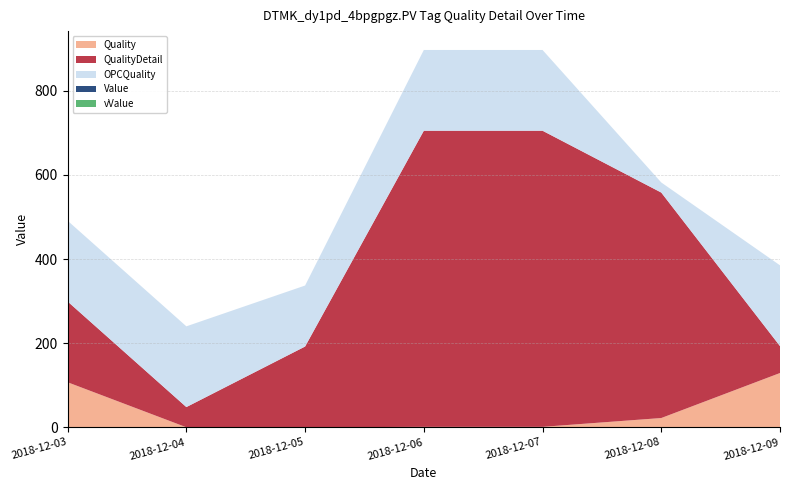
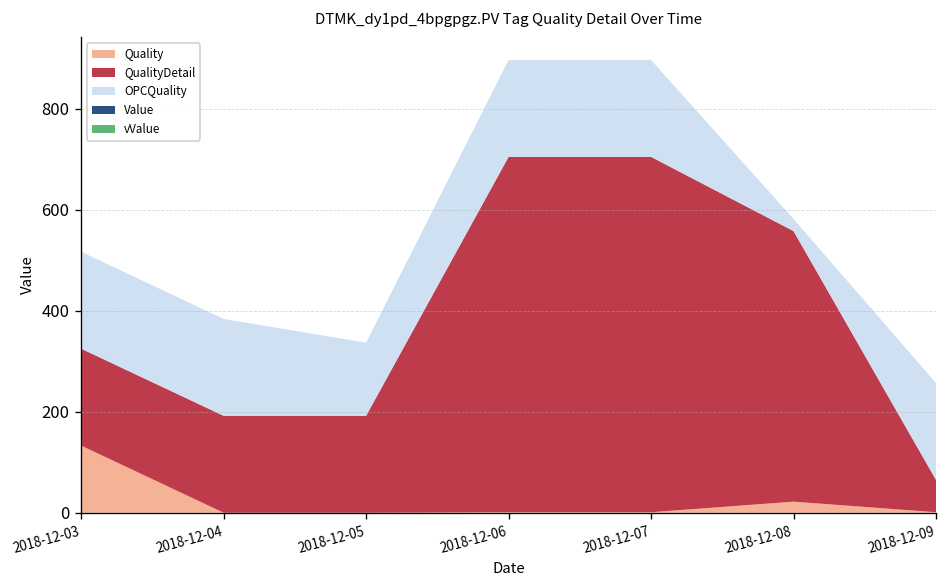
  {
    "Quality": {
-     "2018-12-03": 110,
+     "2018-12-03": 130,
      "2018-12-04": 0,
      "2018-12-05": 0,
      "2018-12-08": 20,
-     "2018-12-09": 130
+     "2018-12-09": 0
    },
    "QualityDetail": {
      "2018-12-03": 190,
-     "2018-12-04": 50,
+     "2018-12-04": 190,
      "2018-12-05": 190,
      "2018-12-06": 700,
      "2018-12-07": 700,
      "2018-12-08": 540,
      "2018-12-09": 60
    }
  }
